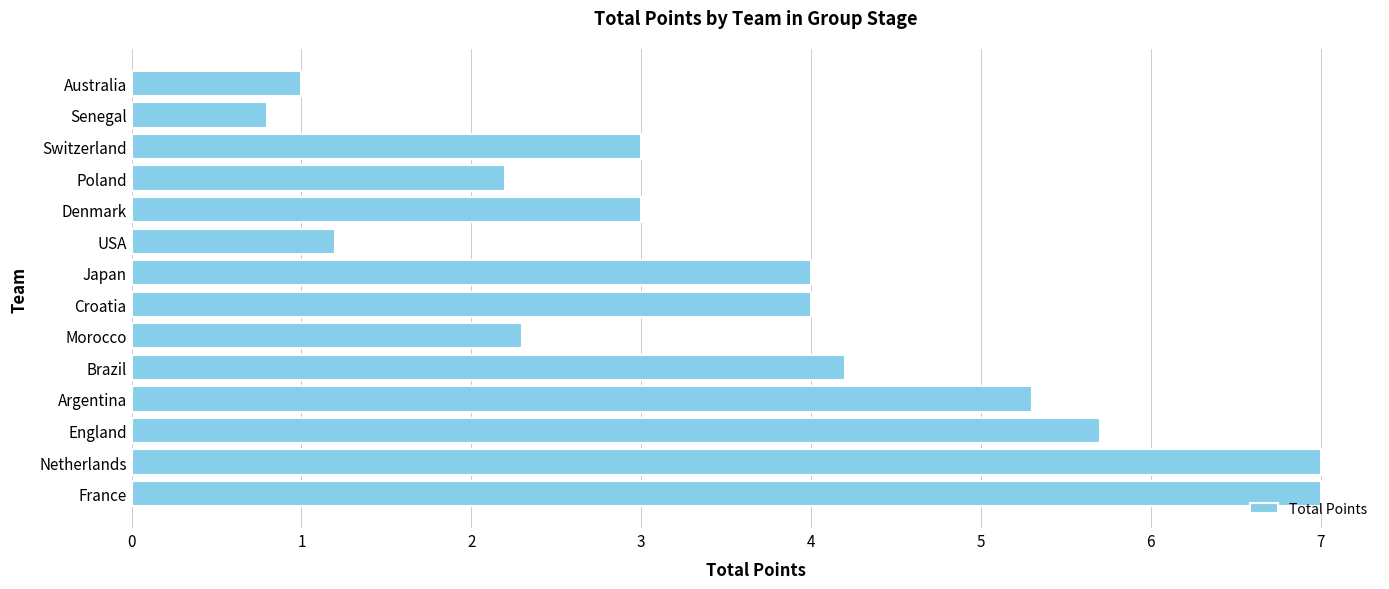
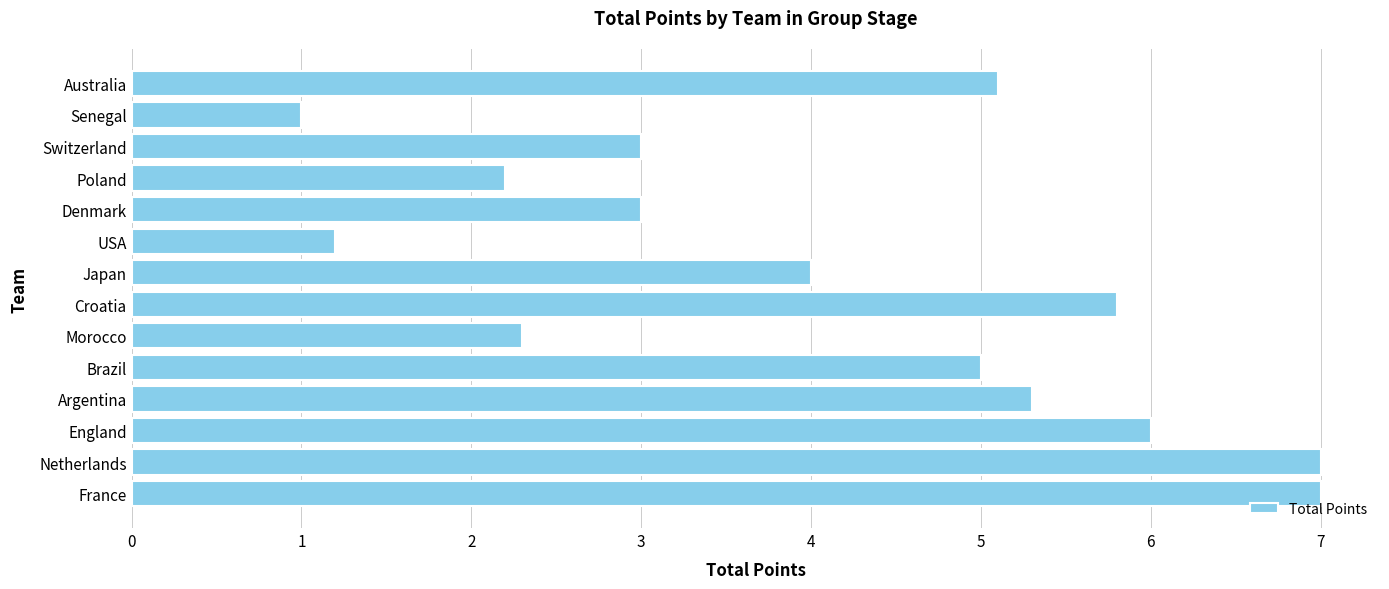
  {
-   "Australia": 1.0,
-   "Senegal": 0.8,
+   "Australia": 5.1,
+   "Senegal": 1.0,
    "Switzerland": 3.0,
    "Poland": 2.2,
    "Denmark": 3.0,
    "USA": 1.2,
    "Japan": 4.0,
-   "Croatia": 4.0,
+   "Croatia": 5.8,
    "Morocco": 2.3,
-   "Brazil": 4.2,
+   "Brazil": 5.0,
    "Argentina": 5.3,
-   "England": 5.7,
+   "England": 6.0,
    "Netherlands": 7.0,
    "France": 7.0
  }
